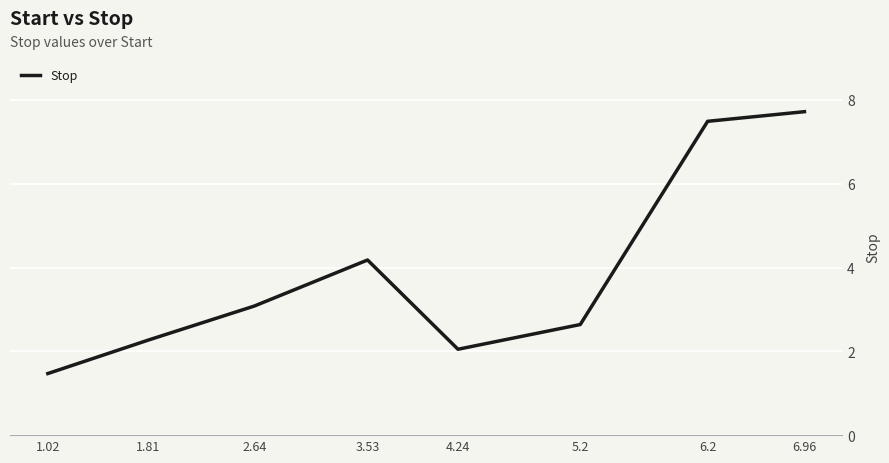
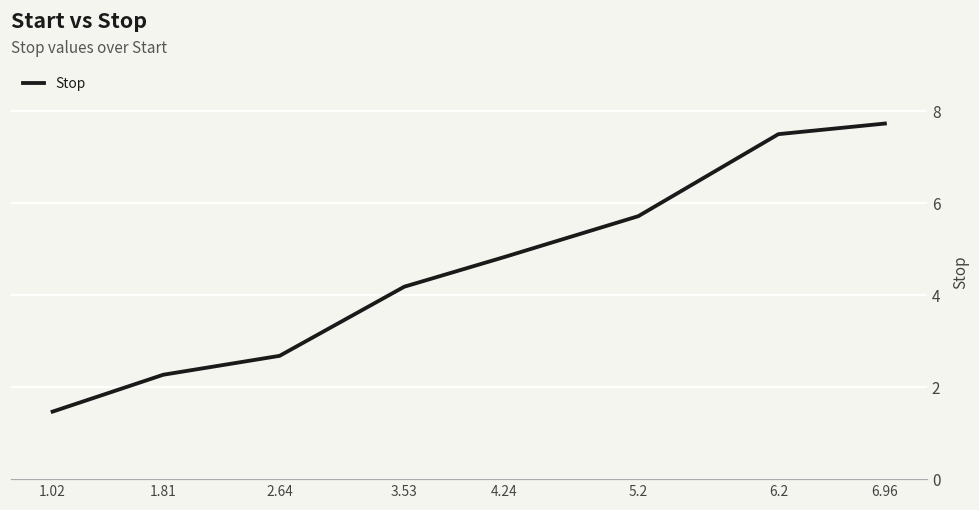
  {
    "1.02": 1.5,
    "1.81": 2.3,
-   "2.64": 3.1,
+   "2.64": 2.7,
    "3.53": 4.2,
-   "4.24": 2.1,
-   "5.2": 2.6,
+   "4.24": 4.8,
+   "5.2": 5.7,
    "6.2": 7.5,
    "6.96": 7.7
  }
